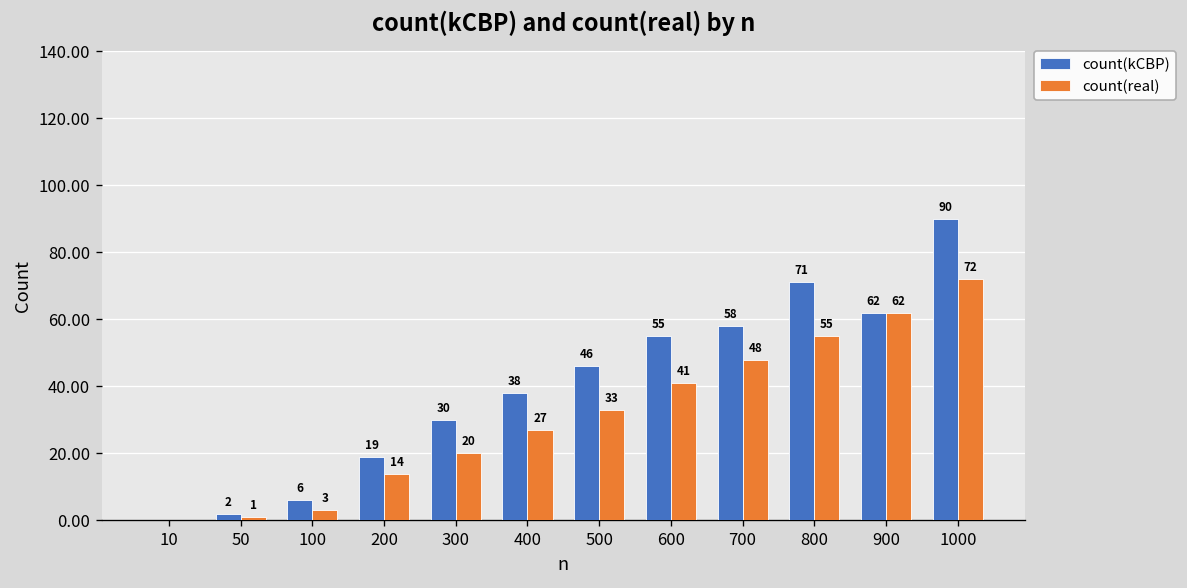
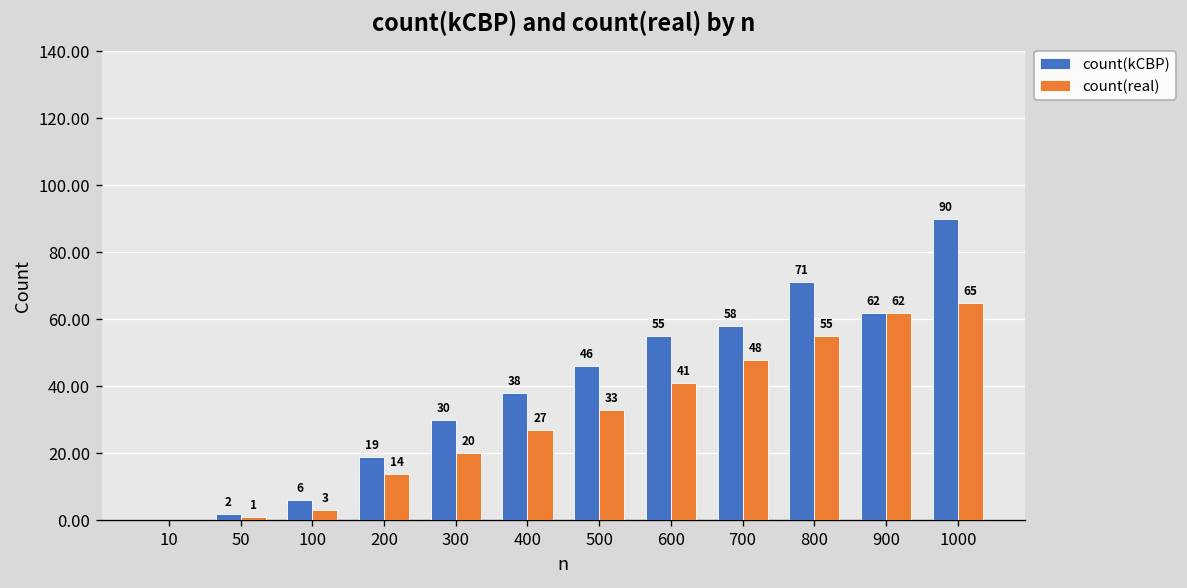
  {
    "count(kCBP)": {
      "50": 2,
      "100": 6,
      "200": 19,
      "300": 30,
      "400": 38,
      "500": 46,
      "600": 55,
      "700": 58,
      "800": 71,
      "900": 62,
      "1000": 90
    },
    "count(real)": {
      "50": 1,
      "100": 3,
      "200": 14,
      "300": 20,
      "400": 27,
      "500": 33,
      "600": 41,
      "700": 48,
      "800": 55,
      "900": 62,
-     "1000": 72
+     "1000": 65
    }
  }
